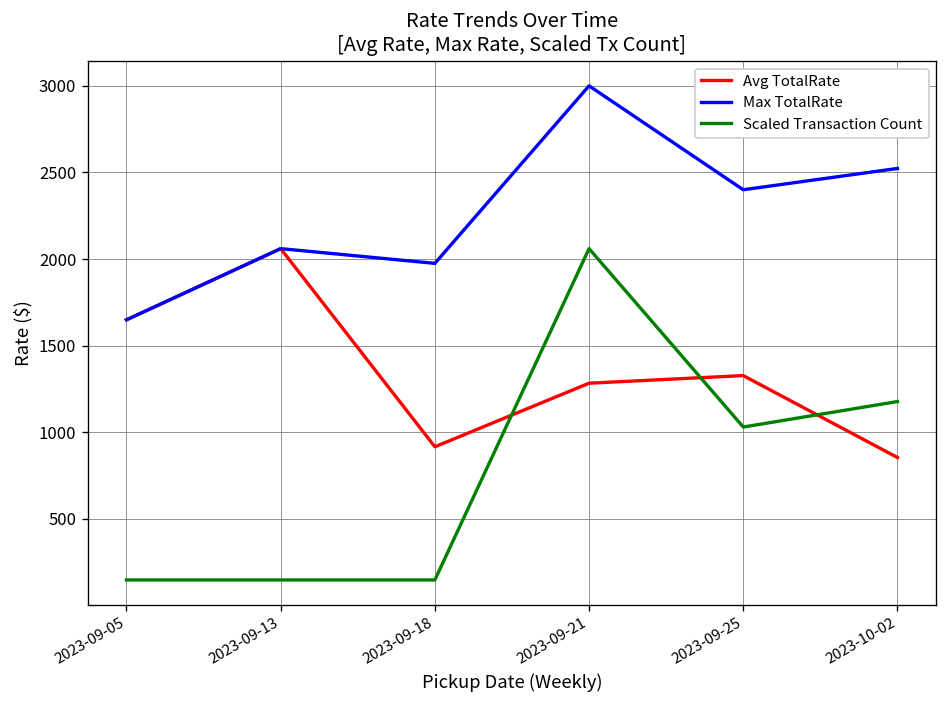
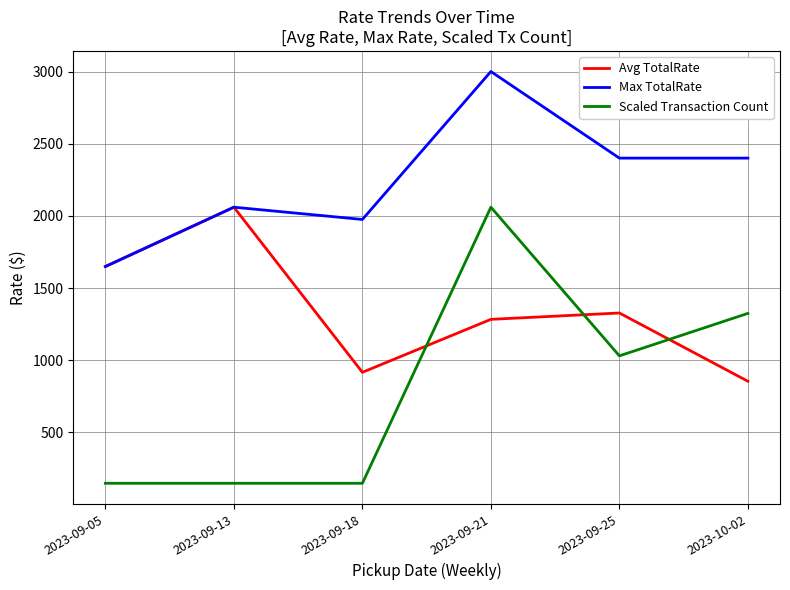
  {
    "Avg TotalRate": {
      "2023-09-18": 920,
      "2023-09-21": 1280,
      "2023-09-25": 1330,
      "2023-10-02": 850
    },
    "Max TotalRate": {
      "2023-09-18": 1980,
      "2023-09-21": 3000,
      "2023-09-25": 2400,
-     "2023-10-02": 2520
+     "2023-10-02": 2400
    },
    "Scaled Transaction Count": {
      "2023-09-05": 150,
      "2023-09-13": 150,
      "2023-09-18": 150,
      "2023-09-21": 2060,
      "2023-09-25": 1030,
-     "2023-10-02": 1180
+     "2023-10-02": 1320
    }
  }
